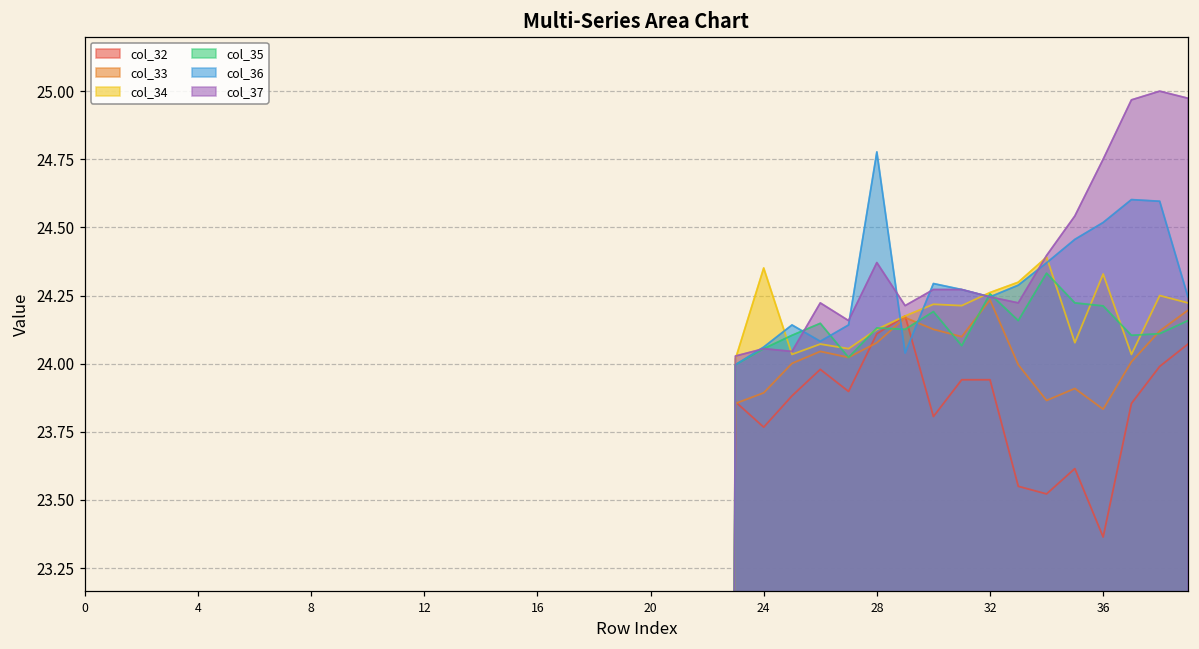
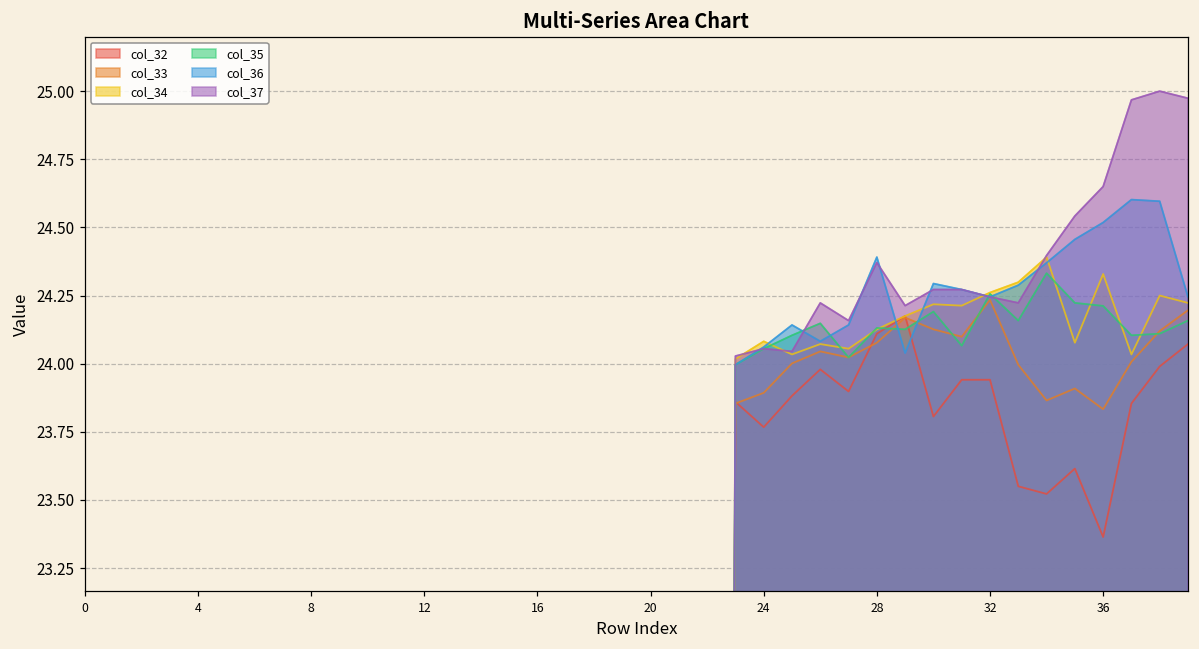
  {
    "col_34": {
-     "24": 24.35,
+     "24": 24.08,
      "36": 24.33
    },
    "col_35": {
      "36": 24.21
    },
    "col_36": {
-     "28": 24.78,
+     "28": 24.39,
      "36": 24.52
    },
    "col_37": {
      "28": 24.37,
-     "36": 24.75
+     "36": 24.65
    }
  }
